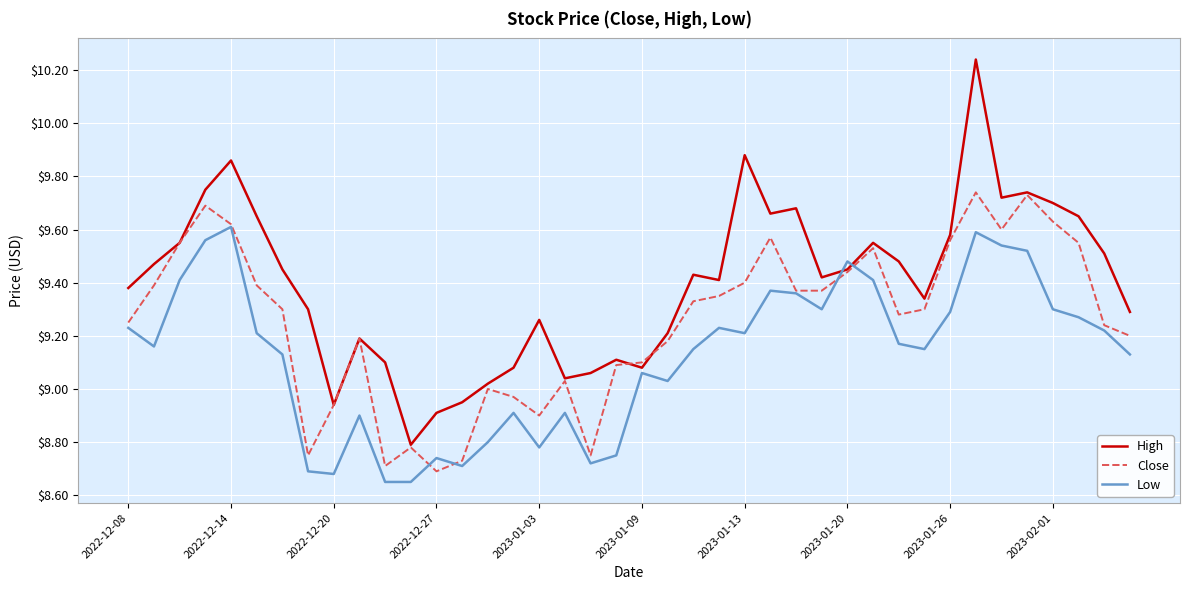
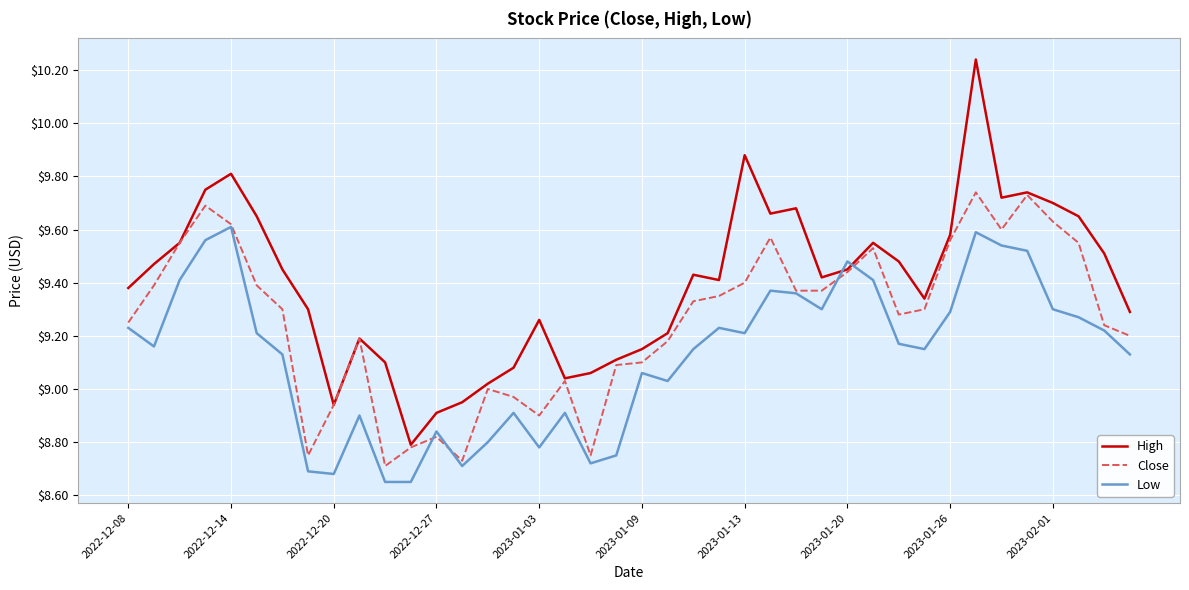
  {
    "High": {
      "2022-12-08": "$9.38",
-     "2022-12-14": "$9.86",
+     "2022-12-14": "$9.81",
      "2022-12-27": "$8.91",
      "2023-01-03": "$9.26",
-     "2023-01-09": "$9.08",
+     "2023-01-09": "$9.15",
      "2023-01-13": "$9.88",
      "2023-01-20": "$9.45",
      "2023-01-26": "$9.58",
      "2023-02-01": "$9.70"
    },
    "Close": {
      "2022-12-08": "$9.25",
      "2022-12-14": "$9.62",
-     "2022-12-27": "$8.69",
+     "2022-12-27": "$8.82",
      "2023-01-03": "$8.90",
      "2023-01-09": "$9.10",
      "2023-01-13": "$9.40",
      "2023-01-20": "$9.44",
      "2023-01-26": "$9.56",
      "2023-02-01": "$9.63"
    },
    "Low": {
      "2022-12-08": "$9.23",
      "2022-12-14": "$9.61",
      "2022-12-20": "$8.68",
-     "2022-12-27": "$8.74",
+     "2022-12-27": "$8.84",
      "2023-01-03": "$8.78",
      "2023-01-09": "$9.06",
      "2023-01-13": "$9.21",
      "2023-01-20": "$9.48",
      "2023-01-26": "$9.29",
      "2023-02-01": "$9.30"
    }
  }
